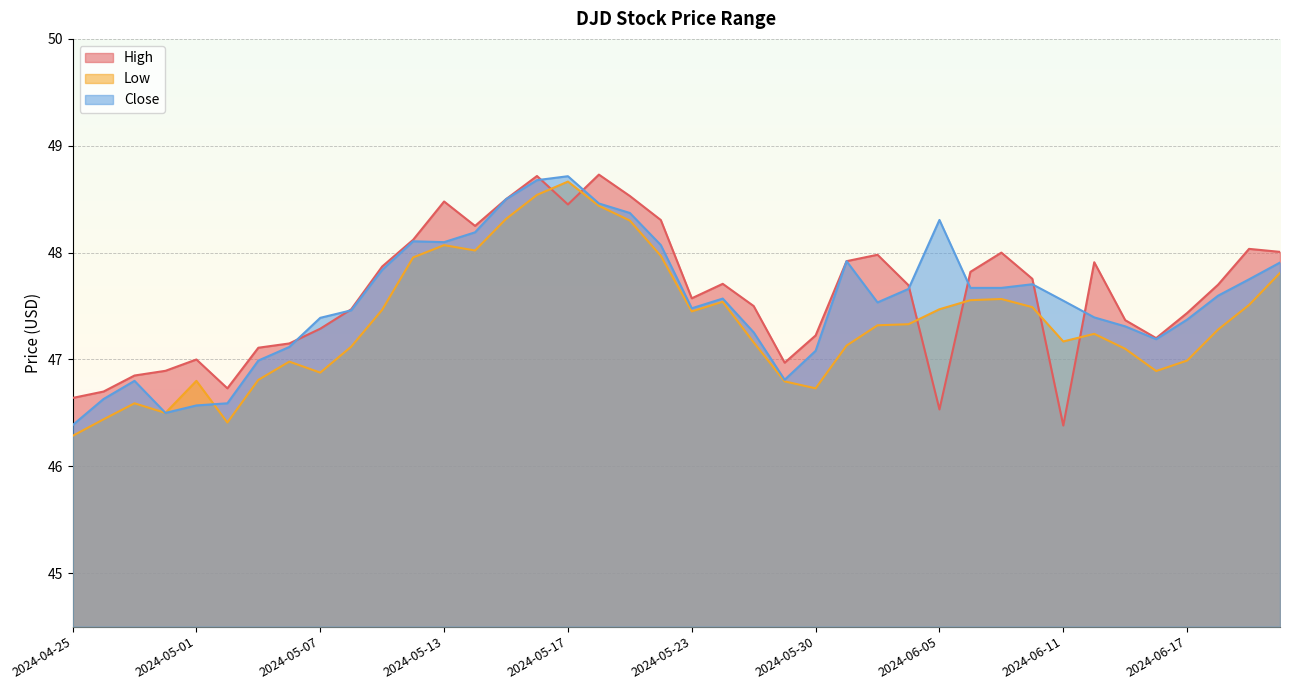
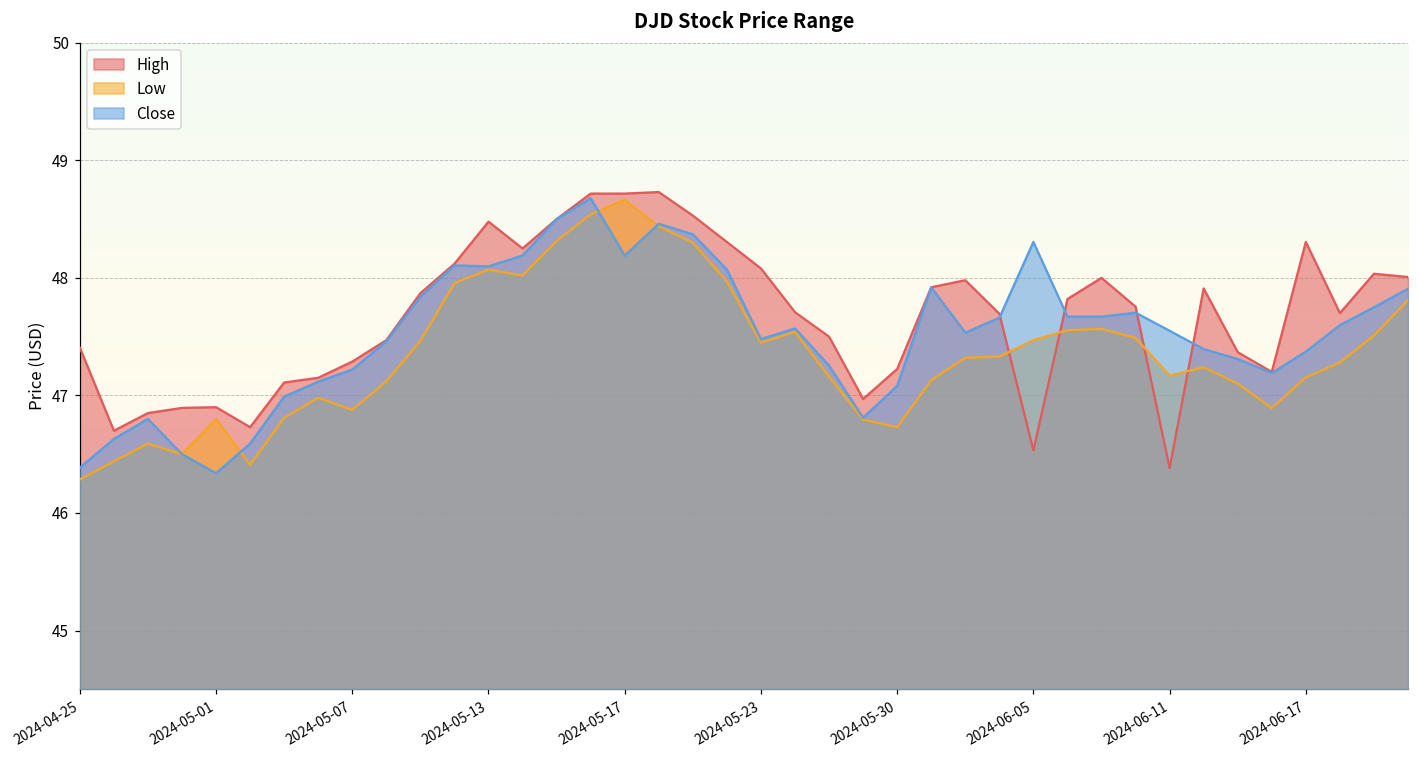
  {
    "High": {
-     "2024-04-25": 46.64,
-     "2024-05-01": 47.0,
+     "2024-04-25": 47.41,
+     "2024-05-01": 46.9,
      "2024-05-07": 47.29,
      "2024-05-13": 48.48,
-     "2024-05-17": 48.45,
-     "2024-05-23": 47.57,
+     "2024-05-17": 48.72,
+     "2024-05-23": 48.08,
      "2024-05-30": 47.22,
      "2024-06-05": 46.53,
      "2024-06-11": 46.38,
-     "2024-06-17": 47.44
+     "2024-06-17": 48.31
    },
    "Low": {
      "2024-04-25": 46.28,
      "2024-05-01": 46.80,
      "2024-05-07": 46.88,
      "2024-05-13": 48.07,
      "2024-05-17": 48.66,
      "2024-05-23": 47.45,
      "2024-05-30": 46.73,
      "2024-06-05": 47.47,
      "2024-06-11": 47.17,
-     "2024-06-17": 46.99
+     "2024-06-17": 47.15
    },
    "Close": {
      "2024-04-25": 46.39,
-     "2024-05-01": 46.57,
-     "2024-05-07": 47.39,
+     "2024-05-01": 46.34,
+     "2024-05-07": 47.22,
      "2024-05-13": 48.10,
-     "2024-05-17": 48.72,
+     "2024-05-17": 48.19,
      "2024-05-23": 47.48,
      "2024-05-30": 47.08,
      "2024-06-05": 48.31,
      "2024-06-11": 47.55,
      "2024-06-17": 47.37
    }
  }
